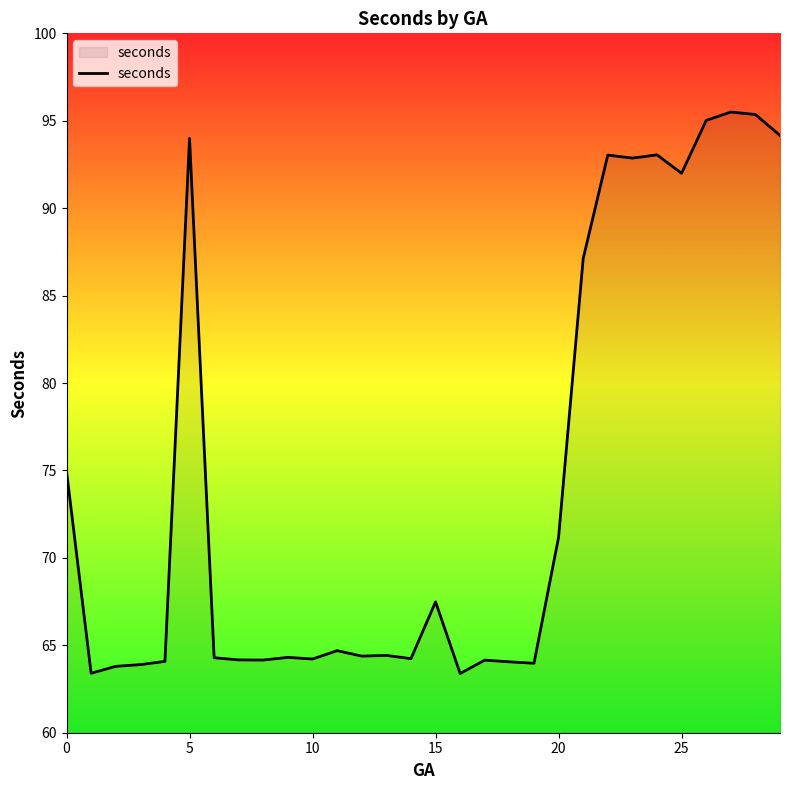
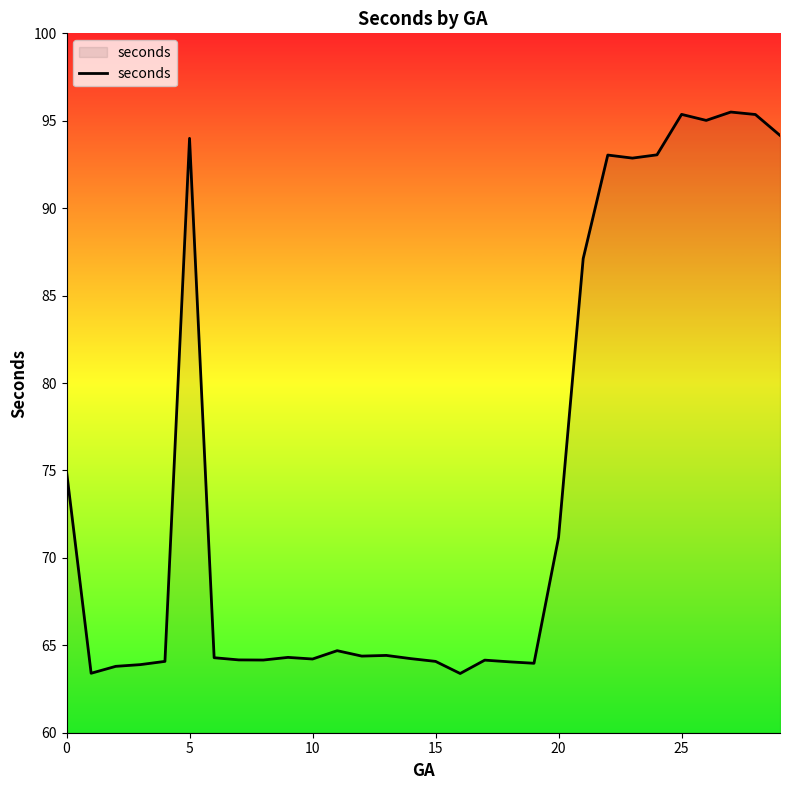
  {
    "0": 75.0,
    "5": 94.0,
    "10": 64.2,
-   "15": 67.5,
+   "15": 64.1,
    "20": 71.2,
-   "25": 92.0
+   "25": 95.4
  }
